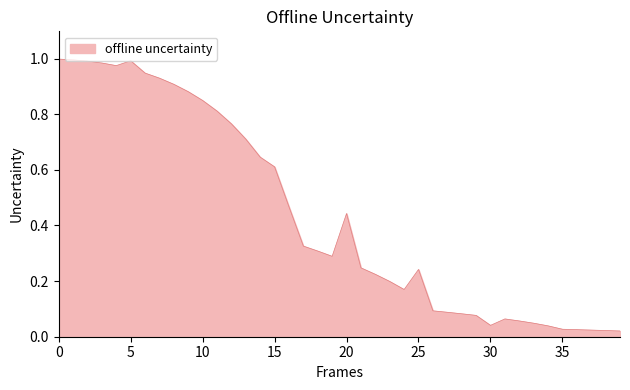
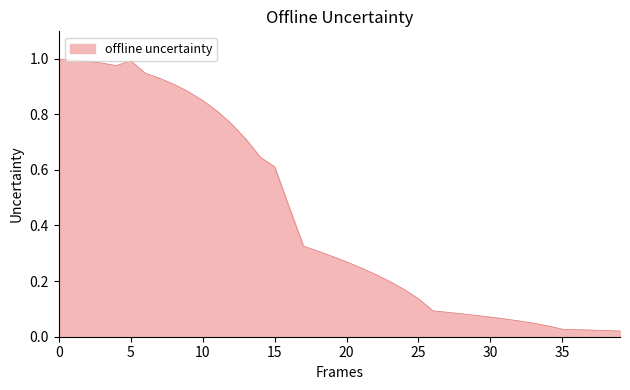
  {
    "0": 1.00,
    "5": 0.99,
    "10": 0.85,
    "15": 0.61,
-   "20": 0.44,
-   "25": 0.24,
-   "30": 0.04,
+   "20": 0.27,
+   "25": 0.14,
+   "30": 0.07,
    "35": 0.03
  }
